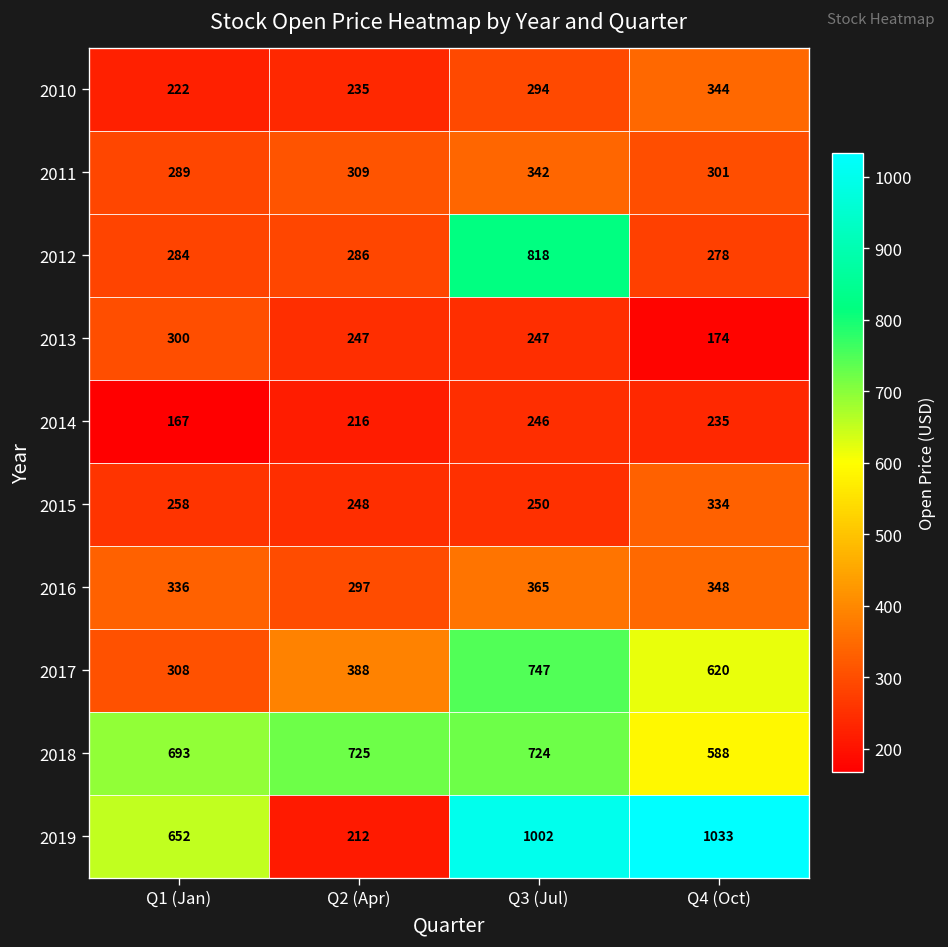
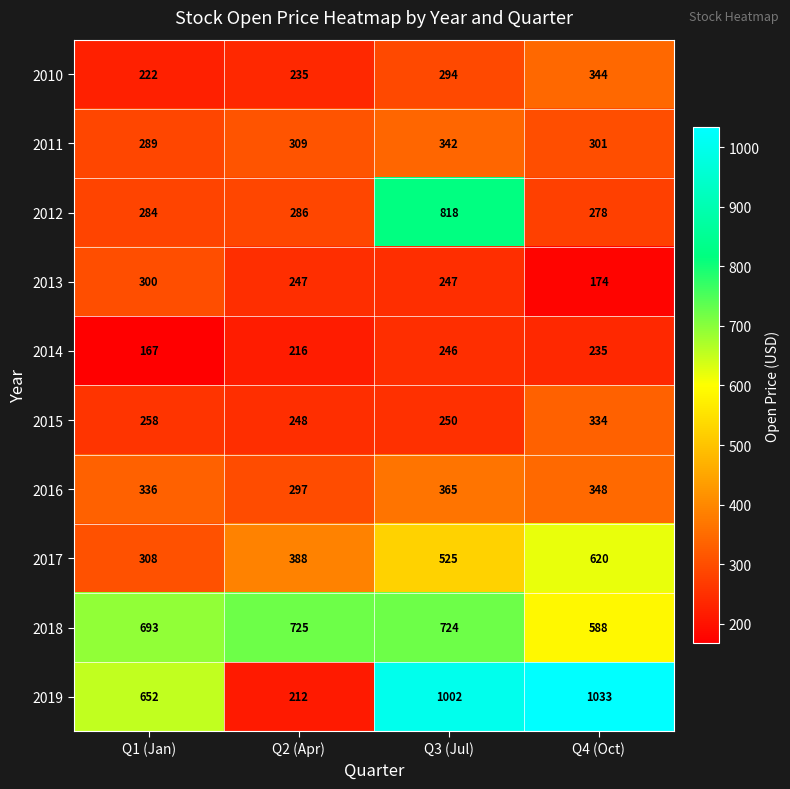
  {
    "2010": {
      "Q1 (Jan)": 222,
      "Q2 (Apr)": 235,
      "Q3 (Jul)": 294,
      "Q4 (Oct)": 344
    },
    "2011": {
      "Q1 (Jan)": 289,
      "Q2 (Apr)": 309,
      "Q3 (Jul)": 342,
      "Q4 (Oct)": 301
    },
    "2012": {
      "Q1 (Jan)": 284,
      "Q2 (Apr)": 286,
      "Q3 (Jul)": 818,
      "Q4 (Oct)": 278
    },
    "2013": {
      "Q1 (Jan)": 300,
      "Q2 (Apr)": 247,
      "Q3 (Jul)": 247,
      "Q4 (Oct)": 174
    },
    "2014": {
      "Q1 (Jan)": 167,
      "Q2 (Apr)": 216,
      "Q3 (Jul)": 246,
      "Q4 (Oct)": 235
    },
    "2015": {
      "Q1 (Jan)": 258,
      "Q2 (Apr)": 248,
      "Q3 (Jul)": 250,
      "Q4 (Oct)": 334
    },
    "2016": {
      "Q1 (Jan)": 336,
      "Q2 (Apr)": 297,
      "Q3 (Jul)": 365,
      "Q4 (Oct)": 348
    },
    "2017": {
      "Q1 (Jan)": 308,
      "Q2 (Apr)": 388,
-     "Q3 (Jul)": 747,
+     "Q3 (Jul)": 525,
      "Q4 (Oct)": 620
    },
    "2018": {
      "Q1 (Jan)": 693,
      "Q2 (Apr)": 725,
      "Q3 (Jul)": 724,
      "Q4 (Oct)": 588
    },
    "2019": {
      "Q1 (Jan)": 652,
      "Q2 (Apr)": 212,
      "Q3 (Jul)": 1002,
      "Q4 (Oct)": 1033
    }
  }
